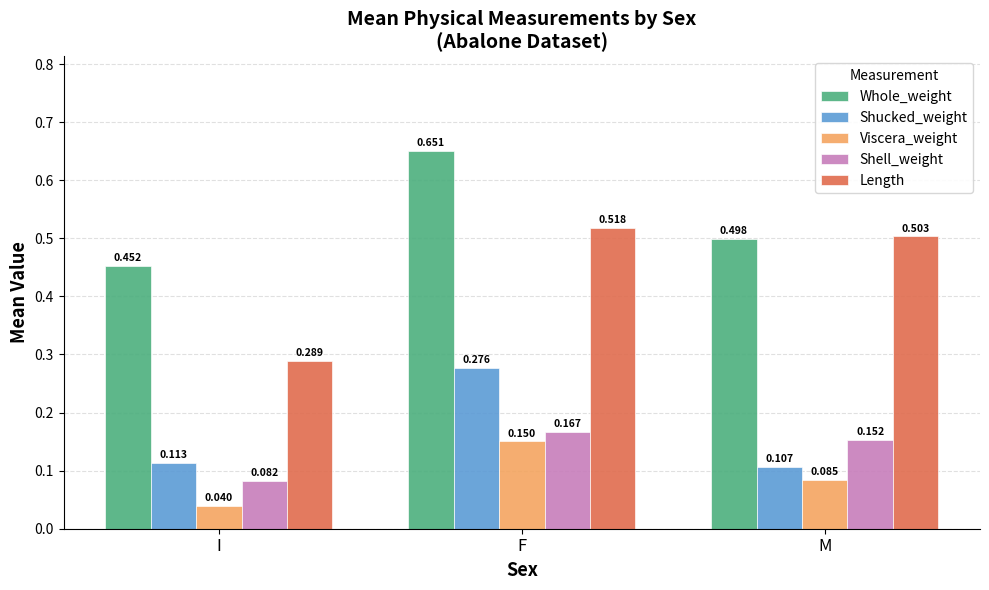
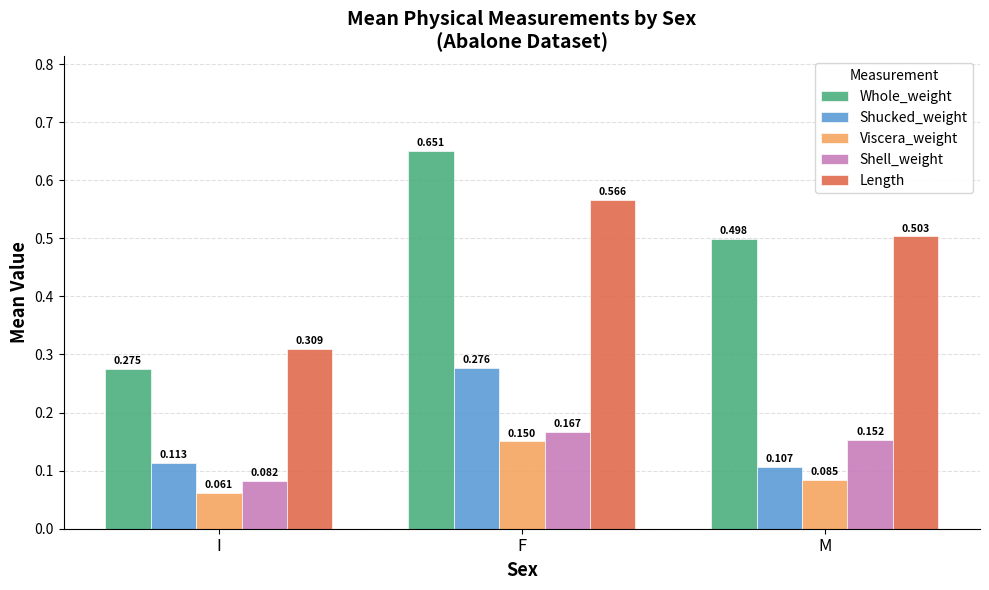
  {
    "Whole_weight": {
-     "I": 0.452,
+     "I": 0.275,
      "F": 0.651,
      "M": 0.498
    },
    "Shucked_weight": {
      "I": 0.113,
      "F": 0.276,
      "M": 0.107
    },
    "Viscera_weight": {
-     "I": 0.040,
+     "I": 0.061,
      "F": 0.150,
      "M": 0.085
    },
    "Shell_weight": {
      "I": 0.082,
      "F": 0.167,
      "M": 0.152
    },
    "Length": {
-     "I": 0.289,
-     "F": 0.518,
+     "I": 0.309,
+     "F": 0.566,
      "M": 0.503
    }
  }
